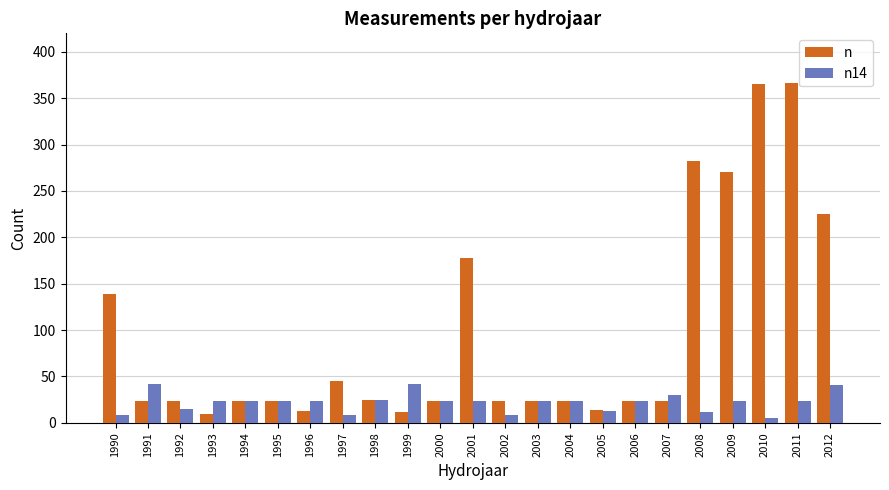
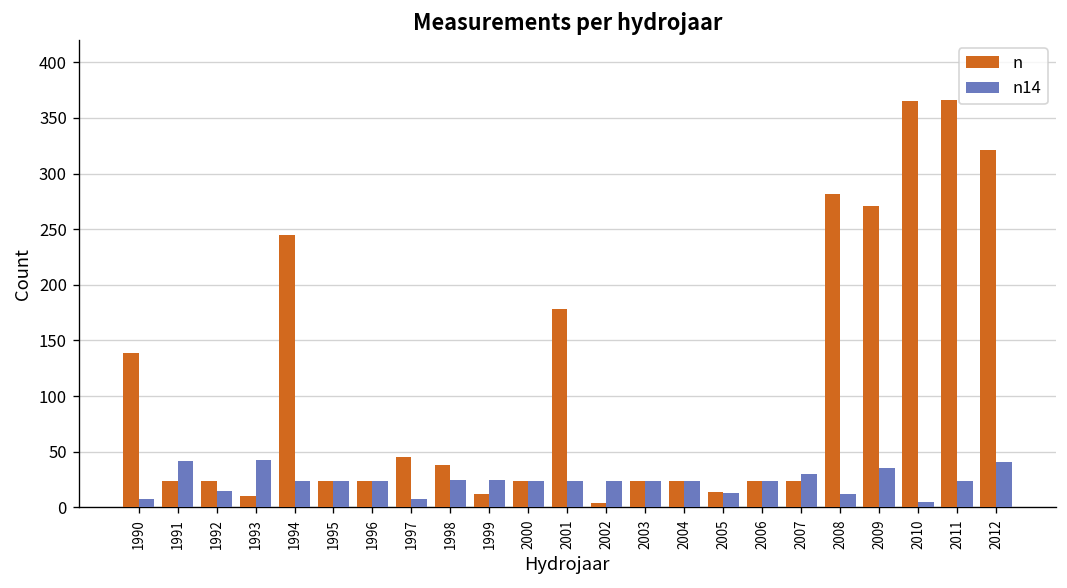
  {
    "n": {
      "1990": 140,
      "1991": 20,
      "1992": 20,
      "1993": 10,
-     "1994": 20,
+     "1994": 250,
      "1995": 20,
-     "1996": 10,
+     "1996": 20,
      "1997": 50,
-     "1998": 30,
+     "1998": 40,
      "1999": 10,
      "2000": 20,
      "2001": 180,
-     "2002": 20,
+     "2002": 0,
      "2003": 20,
      "2004": 20,
      "2005": 10,
      "2006": 20,
      "2007": 20,
      "2008": 280,
      "2009": 270,
      "2010": 370,
      "2011": 370,
-     "2012": 230
+     "2012": 320
    },
    "n14": {
      "1990": 10,
      "1991": 40,
      "1992": 20,
-     "1993": 20,
+     "1993": 40,
      "1994": 20,
      "1995": 20,
      "1996": 20,
      "1997": 10,
      "1998": 30,
-     "1999": 40,
+     "1999": 30,
      "2000": 20,
      "2001": 20,
-     "2002": 10,
+     "2002": 20,
      "2003": 20,
      "2004": 20,
      "2005": 10,
      "2006": 20,
      "2007": 30,
      "2008": 10,
-     "2009": 20,
+     "2009": 40,
      "2010": 10,
      "2011": 20,
      "2012": 40
    }
  }
